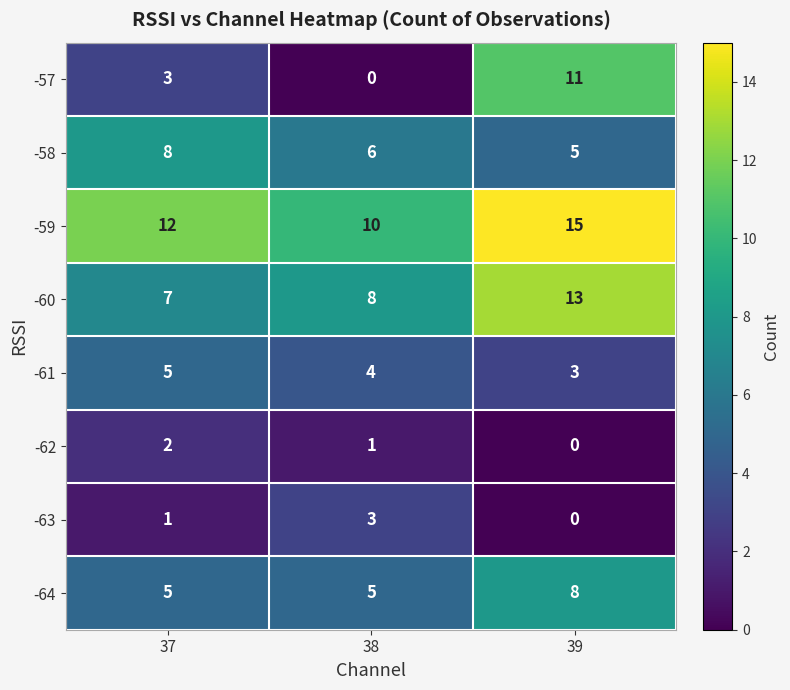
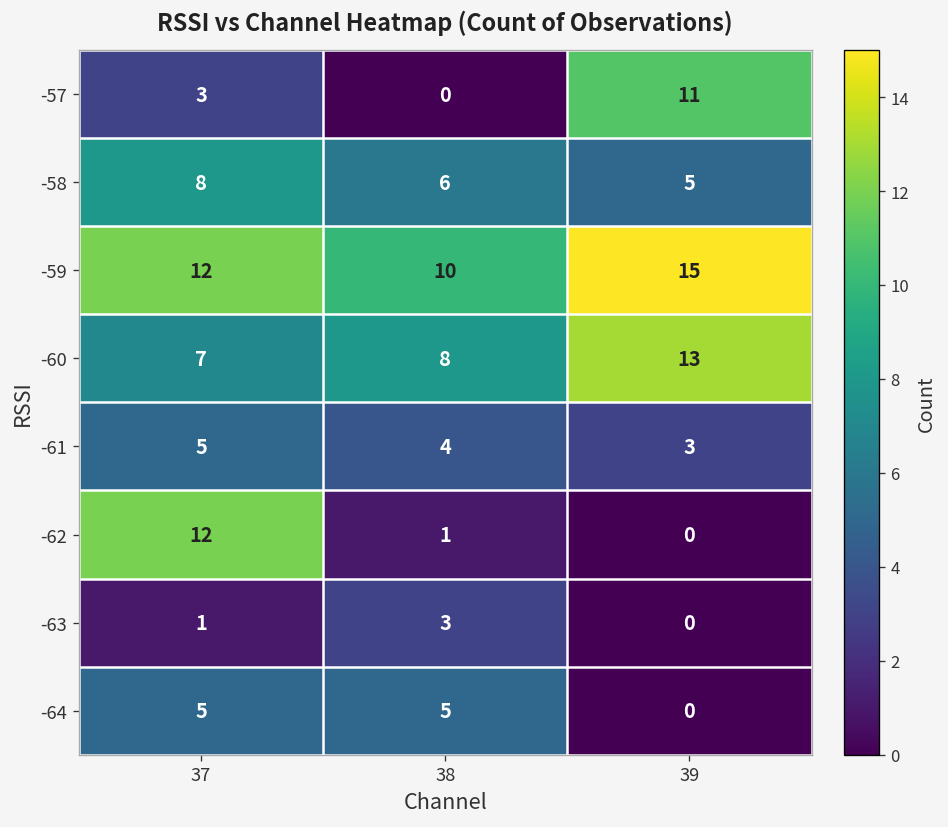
  {
    "-57": {
      "37": 3,
      "38": 0,
      "39": 11
    },
    "-58": {
      "37": 8,
      "38": 6,
      "39": 5
    },
    "-59": {
      "37": 12,
      "38": 10,
      "39": 15
    },
    "-60": {
      "37": 7,
      "38": 8,
      "39": 13
    },
    "-61": {
      "37": 5,
      "38": 4,
      "39": 3
    },
    "-62": {
-     "37": 2,
+     "37": 12,
      "38": 1,
      "39": 0
    },
    "-63": {
      "37": 1,
      "38": 3,
      "39": 0
    },
    "-64": {
      "37": 5,
      "38": 5,
-     "39": 8
+     "39": 0
    }
  }
